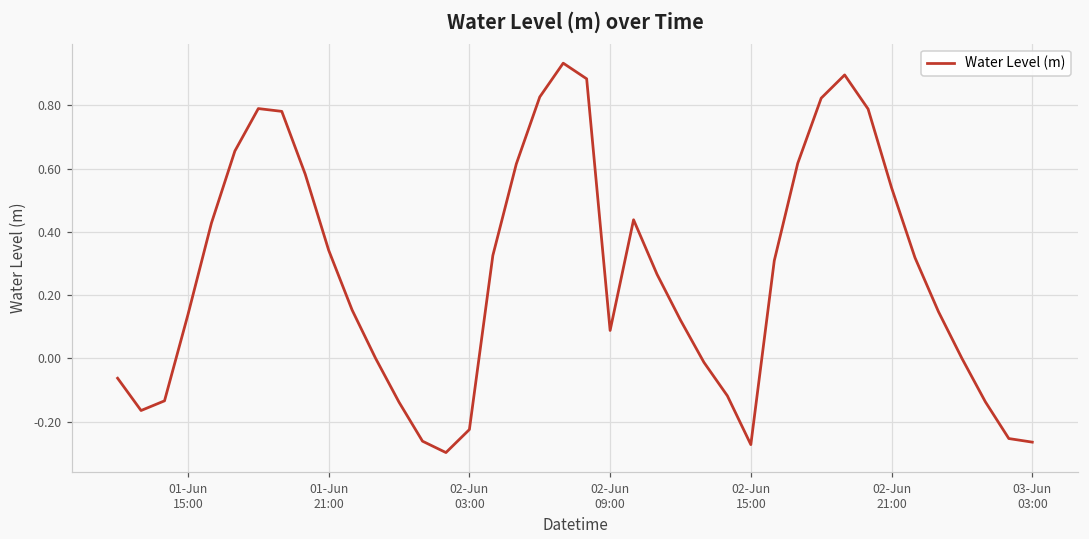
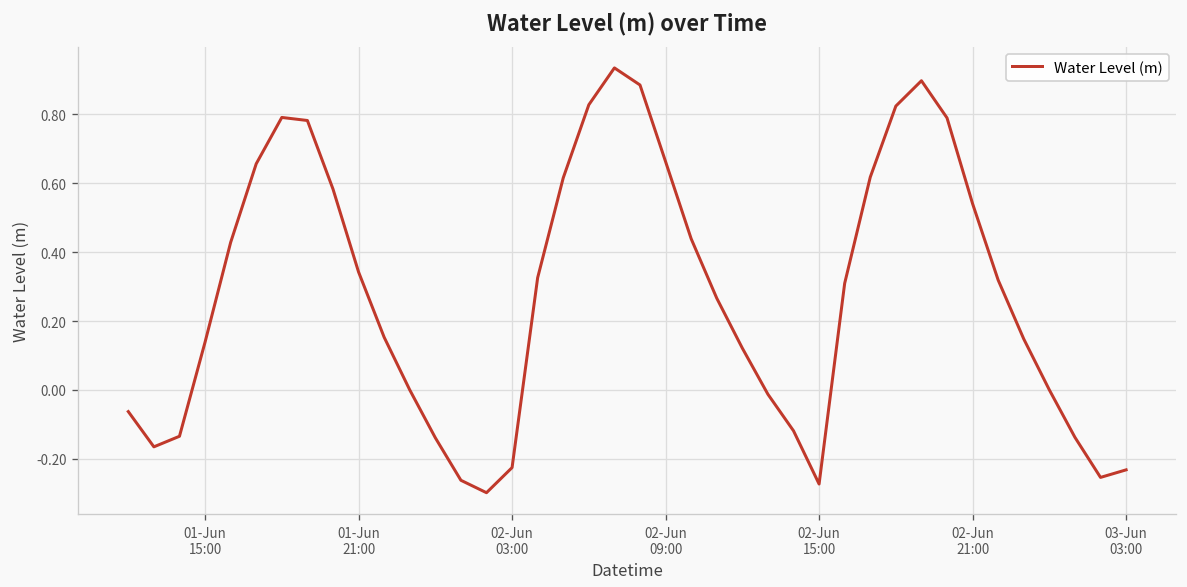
  {
    "01-Jun 15:00": 0.14,
    "01-Jun 21:00": 0.34,
    "02-Jun 03:00": -0.22,
-   "02-Jun 09:00": 0.09,
+   "02-Jun 09:00": 0.66,
    "02-Jun 15:00": -0.27,
    "02-Jun 21:00": 0.54,
-   "03-Jun 03:00": -0.26
+   "03-Jun 03:00": -0.23
  }
